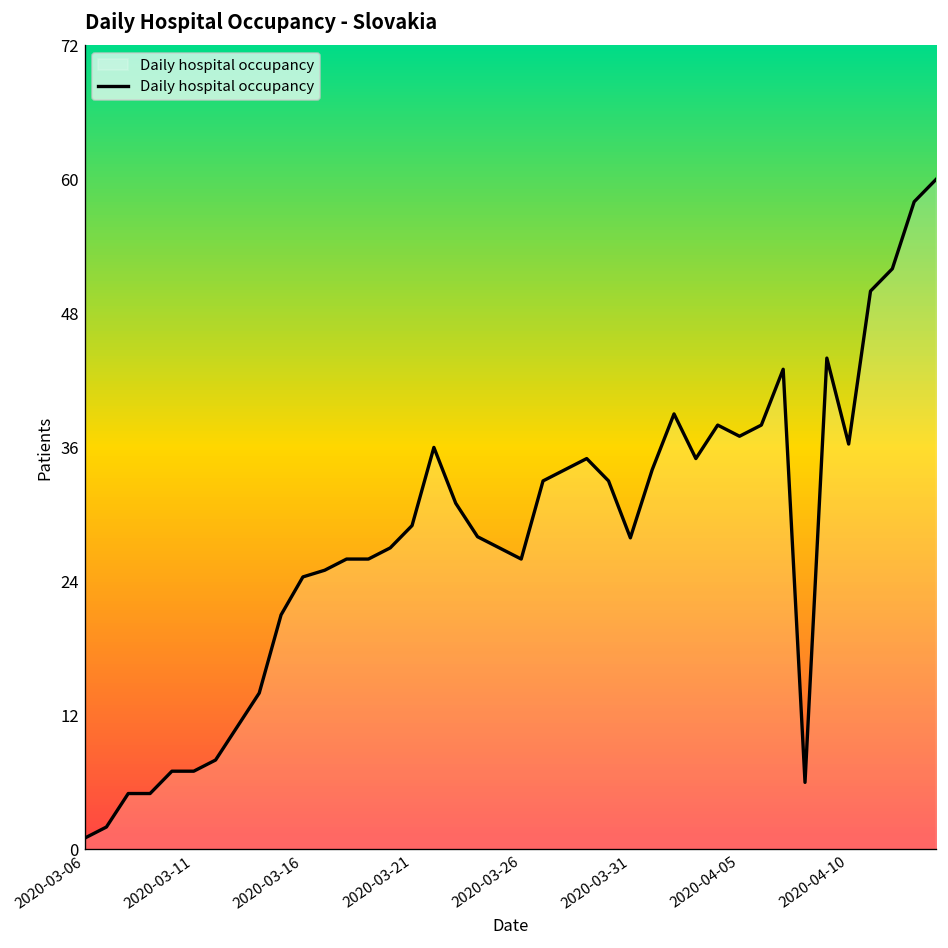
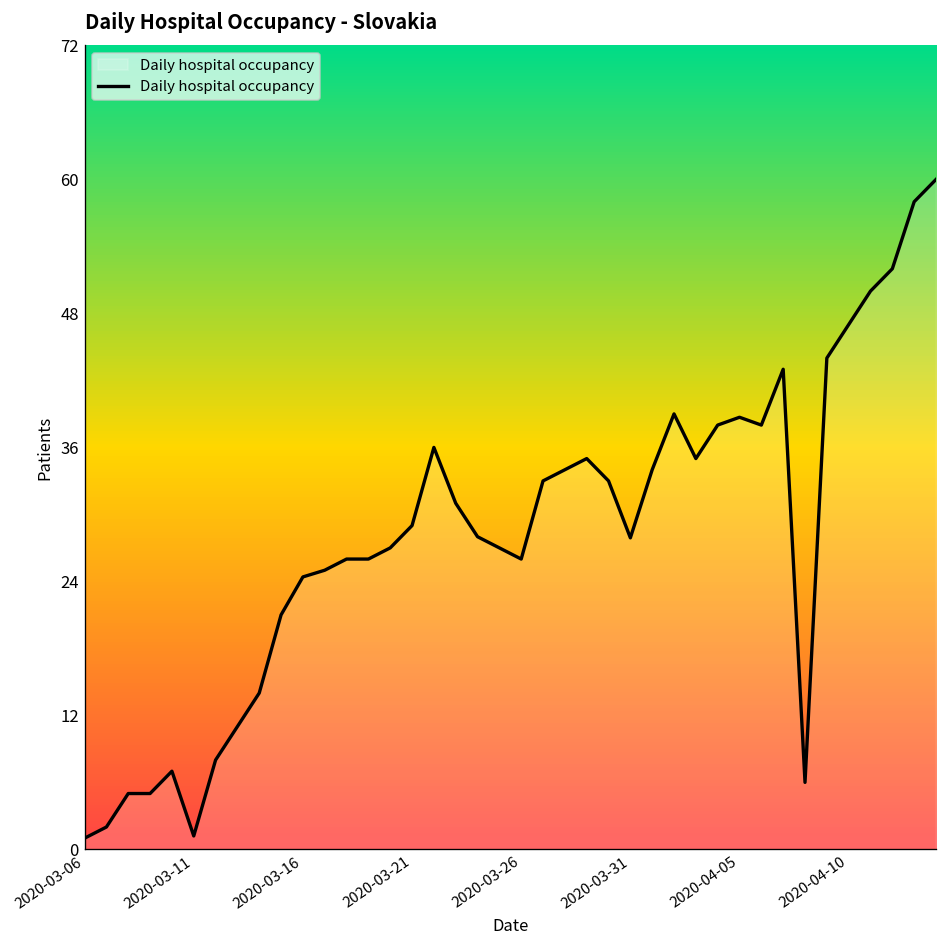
  {
    "2020-03-06": 1,
-   "2020-03-11": 7,
+   "2020-03-11": 1,
    "2020-03-16": 24,
    "2020-03-21": 29,
    "2020-03-26": 26,
    "2020-03-31": 28,
-   "2020-04-05": 37,
-   "2020-04-10": 36
+   "2020-04-05": 39,
+   "2020-04-10": 47
  }
